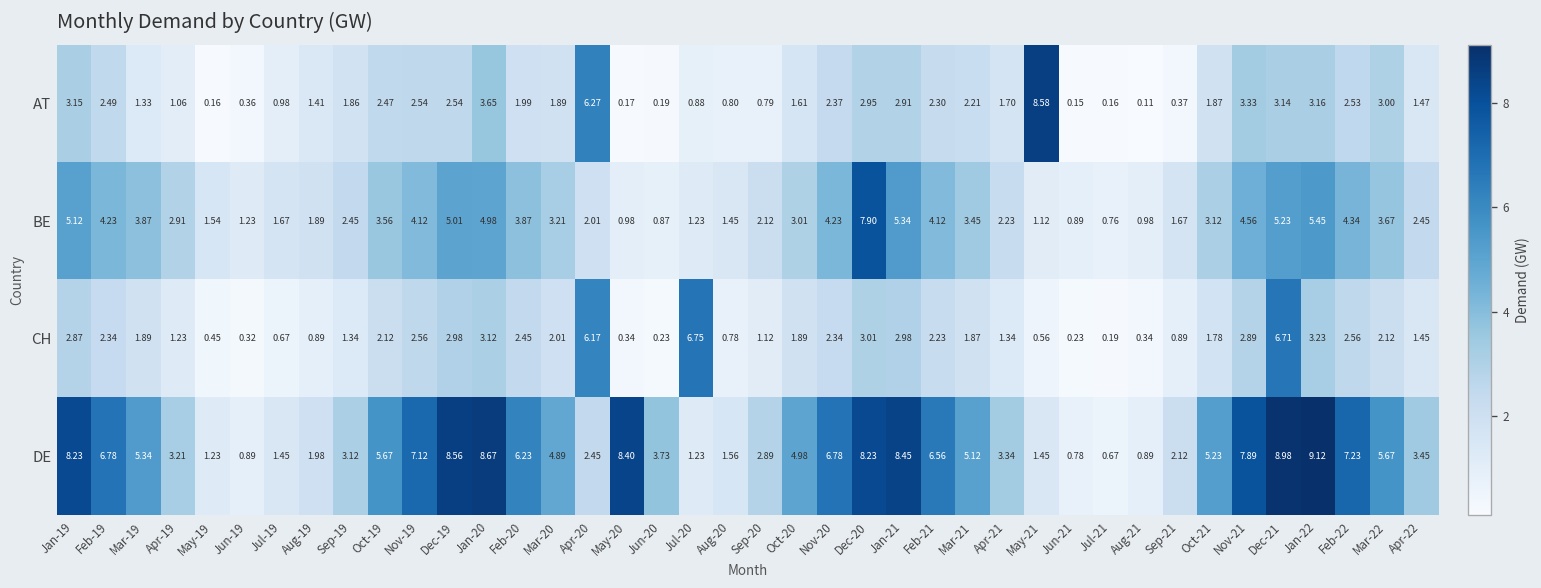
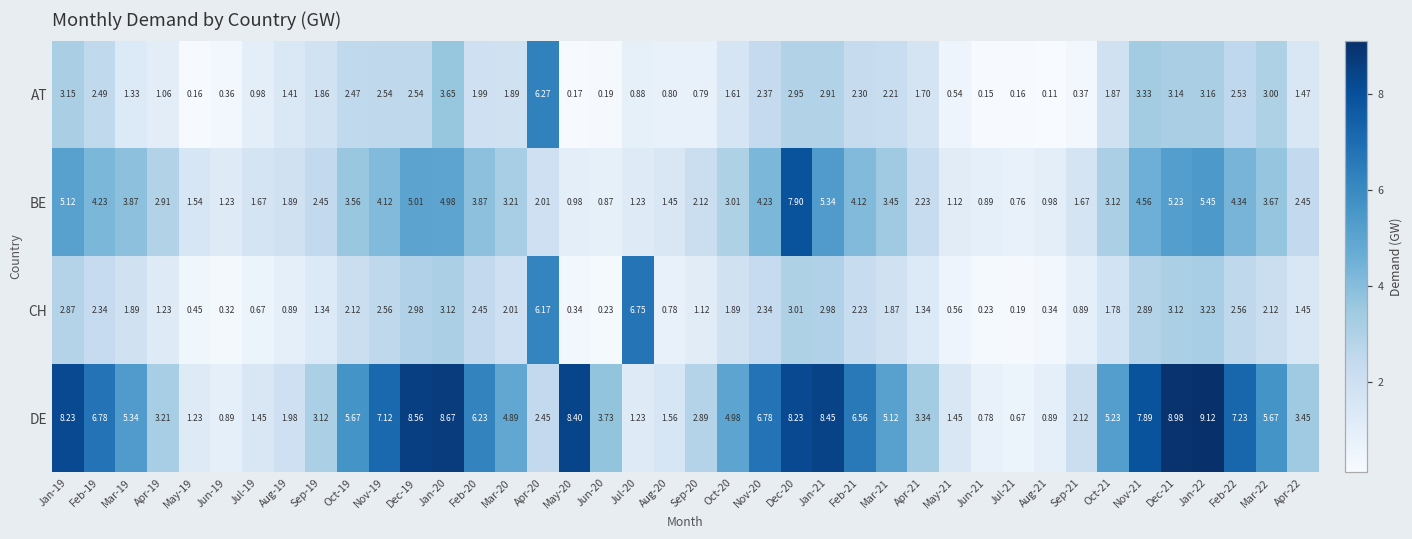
  {
    "AT": {
      "Jan-19": 3.15,
      "Feb-19": 2.49,
      "Mar-19": 1.33,
      "Apr-19": 1.06,
      "May-19": 0.16,
      "Jun-19": 0.36,
      "Jul-19": 0.98,
      "Aug-19": 1.41,
      "Sep-19": 1.86,
      "Oct-19": 2.47,
      "Nov-19": 2.54,
      "Dec-19": 2.54,
      "Jan-20": 3.65,
      "Feb-20": 1.99,
      "Mar-20": 1.89,
      "Apr-20": 6.27,
      "May-20": 0.17,
      "Jun-20": 0.19,
      "Jul-20": 0.88,
      "Aug-20": 0.80,
      "Sep-20": 0.79,
      "Oct-20": 1.61,
      "Nov-20": 2.37,
      "Dec-20": 2.95,
      "Jan-21": 2.91,
      "Feb-21": 2.30,
      "Mar-21": 2.21,
      "Apr-21": 1.70,
-     "May-21": 8.58,
+     "May-21": 0.54,
      "Jun-21": 0.15,
      "Jul-21": 0.16,
      "Aug-21": 0.11,
      "Sep-21": 0.37,
      "Oct-21": 1.87,
      "Nov-21": 3.33,
      "Dec-21": 3.14,
      "Jan-22": 3.16,
      "Feb-22": 2.53,
      "Mar-22": 3.00,
      "Apr-22": 1.47
    },
    "BE": {
      "Jan-19": 5.12,
      "Feb-19": 4.23,
      "Mar-19": 3.87,
      "Apr-19": 2.91,
      "May-19": 1.54,
      "Jun-19": 1.23,
      "Jul-19": 1.67,
      "Aug-19": 1.89,
      "Sep-19": 2.45,
      "Oct-19": 3.56,
      "Nov-19": 4.12,
      "Dec-19": 5.01,
      "Jan-20": 4.98,
      "Feb-20": 3.87,
      "Mar-20": 3.21,
      "Apr-20": 2.01,
      "May-20": 0.98,
      "Jun-20": 0.87,
      "Jul-20": 1.23,
      "Aug-20": 1.45,
      "Sep-20": 2.12,
      "Oct-20": 3.01,
      "Nov-20": 4.23,
      "Dec-20": 7.90,
      "Jan-21": 5.34,
      "Feb-21": 4.12,
      "Mar-21": 3.45,
      "Apr-21": 2.23,
      "May-21": 1.12,
      "Jun-21": 0.89,
      "Jul-21": 0.76,
      "Aug-21": 0.98,
      "Sep-21": 1.67,
      "Oct-21": 3.12,
      "Nov-21": 4.56,
      "Dec-21": 5.23,
      "Jan-22": 5.45,
      "Feb-22": 4.34,
      "Mar-22": 3.67,
      "Apr-22": 2.45
    },
    "CH": {
      "Jan-19": 2.87,
      "Feb-19": 2.34,
      "Mar-19": 1.89,
      "Apr-19": 1.23,
      "May-19": 0.45,
      "Jun-19": 0.32,
      "Jul-19": 0.67,
      "Aug-19": 0.89,
      "Sep-19": 1.34,
      "Oct-19": 2.12,
      "Nov-19": 2.56,
      "Dec-19": 2.98,
      "Jan-20": 3.12,
      "Feb-20": 2.45,
      "Mar-20": 2.01,
      "Apr-20": 6.17,
      "May-20": 0.34,
      "Jun-20": 0.23,
      "Jul-20": 6.75,
      "Aug-20": 0.78,
      "Sep-20": 1.12,
      "Oct-20": 1.89,
      "Nov-20": 2.34,
      "Dec-20": 3.01,
      "Jan-21": 2.98,
      "Feb-21": 2.23,
      "Mar-21": 1.87,
      "Apr-21": 1.34,
      "May-21": 0.56,
      "Jun-21": 0.23,
      "Jul-21": 0.19,
      "Aug-21": 0.34,
      "Sep-21": 0.89,
      "Oct-21": 1.78,
      "Nov-21": 2.89,
-     "Dec-21": 6.71,
+     "Dec-21": 3.12,
      "Jan-22": 3.23,
      "Feb-22": 2.56,
      "Mar-22": 2.12,
      "Apr-22": 1.45
    },
    "DE": {
      "Jan-19": 8.23,
      "Feb-19": 6.78,
      "Mar-19": 5.34,
      "Apr-19": 3.21,
      "May-19": 1.23,
      "Jun-19": 0.89,
      "Jul-19": 1.45,
      "Aug-19": 1.98,
      "Sep-19": 3.12,
      "Oct-19": 5.67,
      "Nov-19": 7.12,
      "Dec-19": 8.56,
      "Jan-20": 8.67,
      "Feb-20": 6.23,
      "Mar-20": 4.89,
      "Apr-20": 2.45,
      "May-20": 8.40,
      "Jun-20": 3.73,
      "Jul-20": 1.23,
      "Aug-20": 1.56,
      "Sep-20": 2.89,
      "Oct-20": 4.98,
      "Nov-20": 6.78,
      "Dec-20": 8.23,
      "Jan-21": 8.45,
      "Feb-21": 6.56,
      "Mar-21": 5.12,
      "Apr-21": 3.34,
      "May-21": 1.45,
      "Jun-21": 0.78,
      "Jul-21": 0.67,
      "Aug-21": 0.89,
      "Sep-21": 2.12,
      "Oct-21": 5.23,
      "Nov-21": 7.89,
      "Dec-21": 8.98,
      "Jan-22": 9.12,
      "Feb-22": 7.23,
      "Mar-22": 5.67,
      "Apr-22": 3.45
    }
  }
